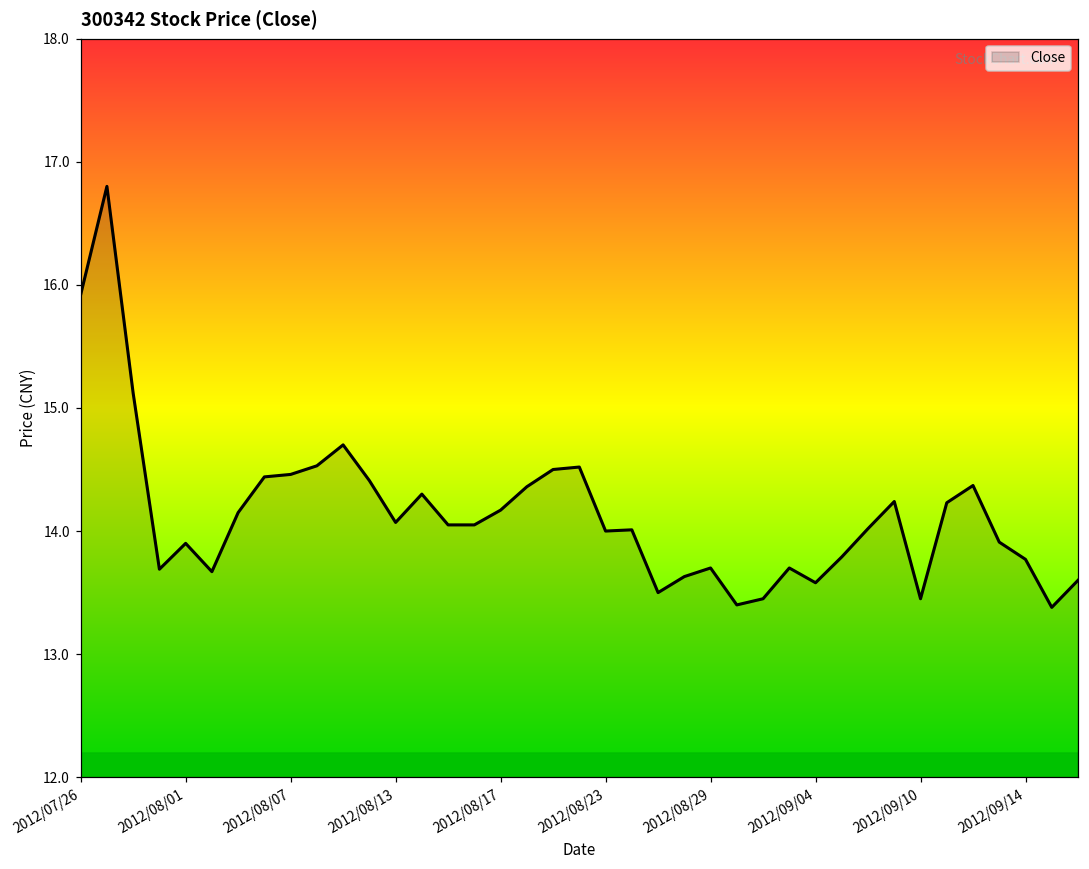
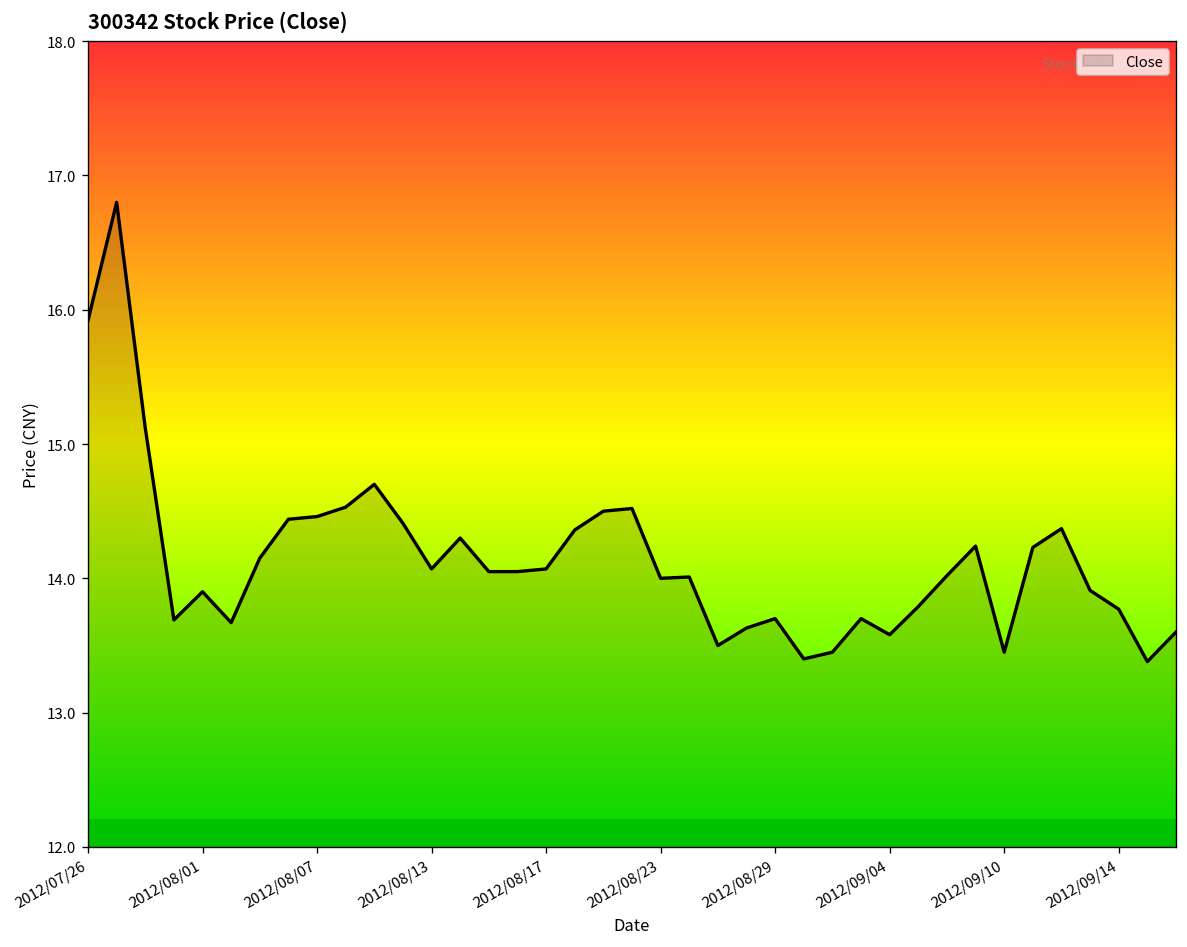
  {
    "2012/07/26": 15.92,
    "2012/08/01": 13.90,
    "2012/08/07": 14.46,
    "2012/08/13": 14.07,
-   "2012/08/17": 14.17,
+   "2012/08/17": 14.07,
    "2012/08/23": 14.00,
    "2012/08/29": 13.70,
    "2012/09/04": 13.58,
    "2012/09/10": 13.45,
    "2012/09/14": 13.77
  }
